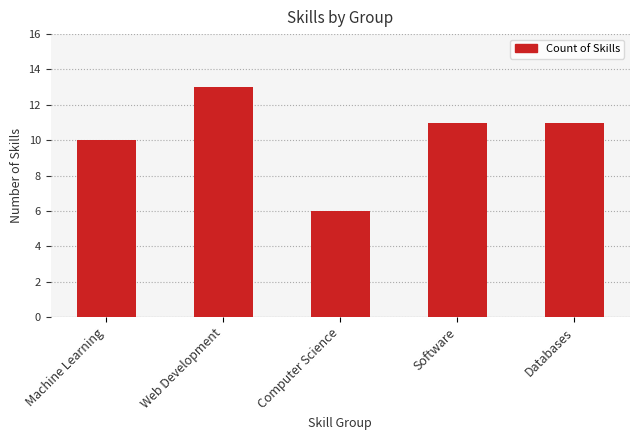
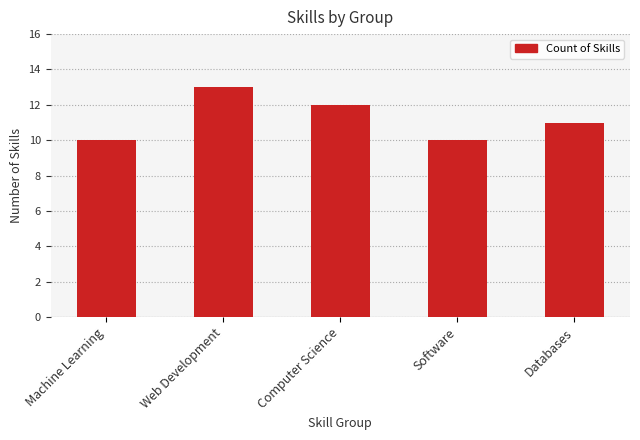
  {
    "Machine Learning": 10,
    "Web Development": 13,
-   "Computer Science": 6,
-   "Software": 11,
+   "Computer Science": 12,
+   "Software": 10,
    "Databases": 11
  }
